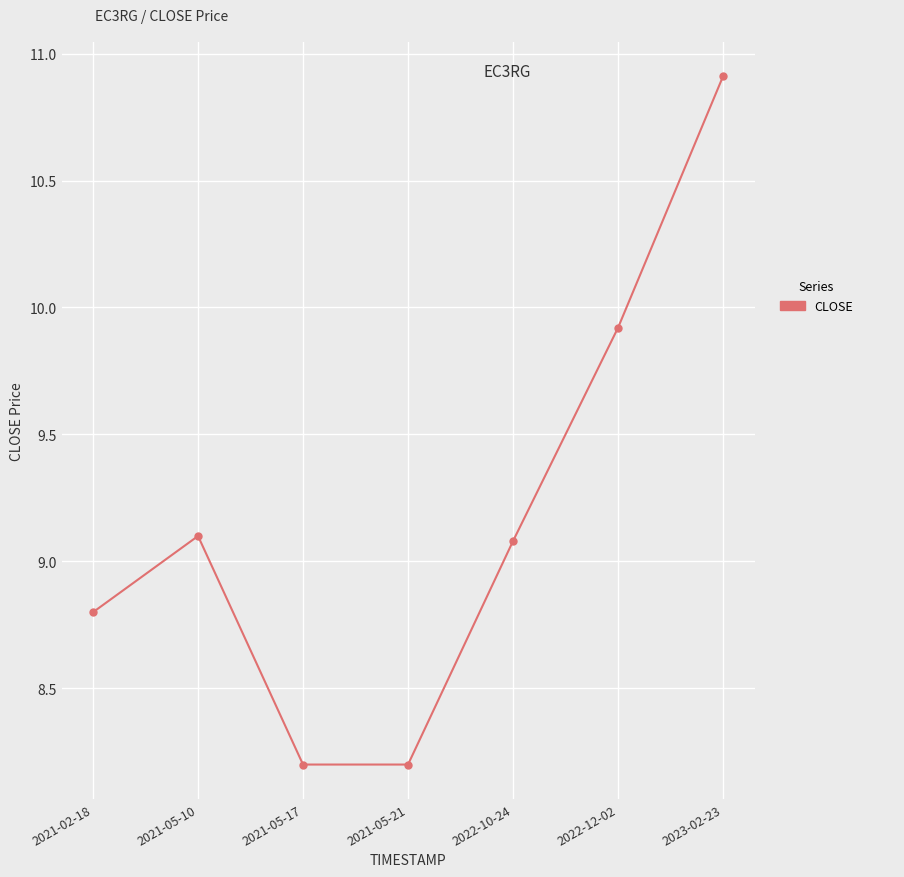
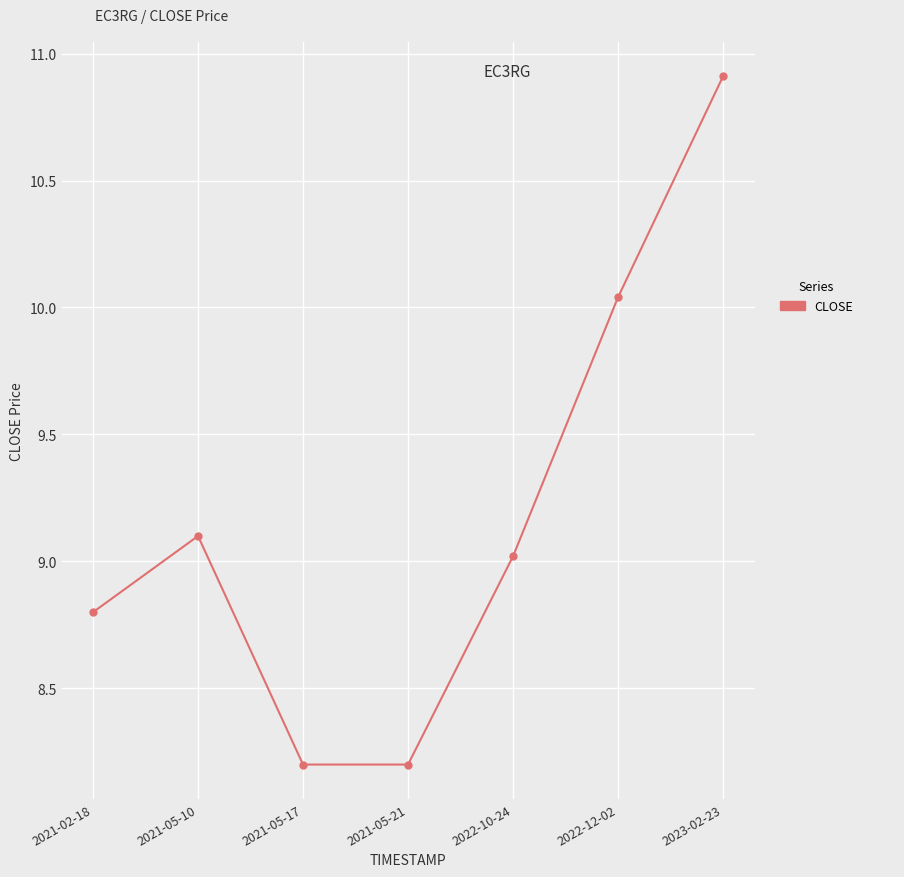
  {
    "2021-02-18": 8.80,
    "2021-05-10": 9.10,
    "2021-05-17": 8.20,
    "2021-05-21": 8.20,
-   "2022-10-24": 9.08,
-   "2022-12-02": 9.92,
+   "2022-10-24": 9.02,
+   "2022-12-02": 10.04,
    "2023-02-23": 10.91
  }
